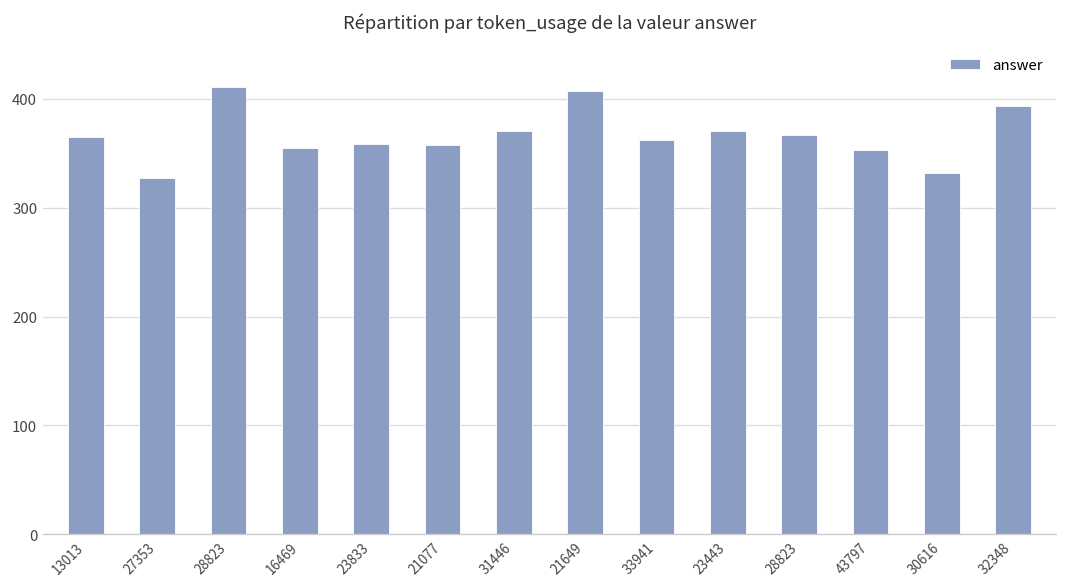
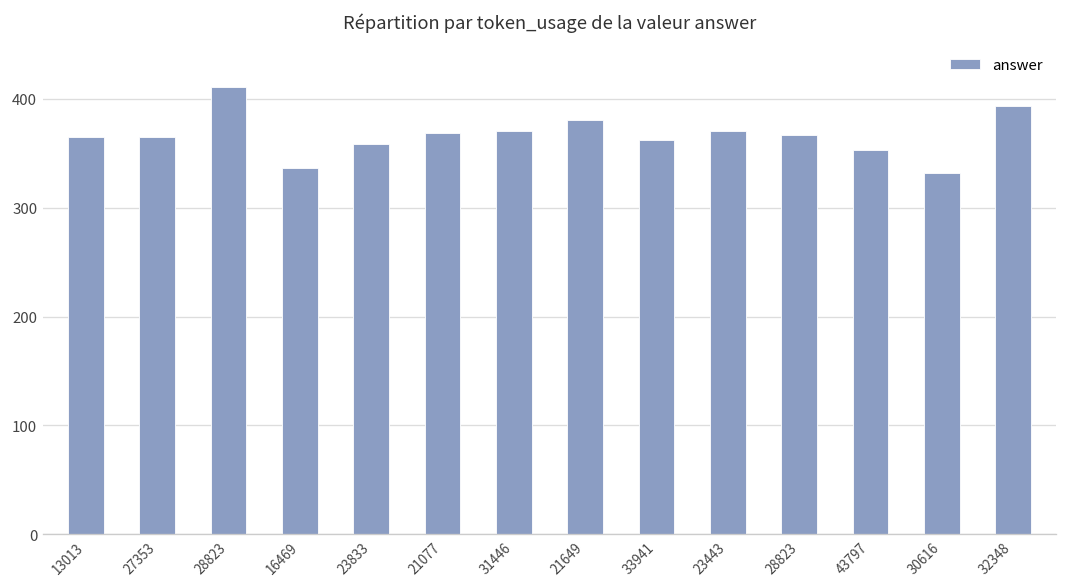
  {
    "13013": 370,
-   "27353": 330,
-   "16469": 360,
+   "27353": 370,
+   "16469": 340,
    "23833": 360,
-   "21077": 360,
+   "21077": 370,
    "31446": 370,
-   "21649": 410,
+   "21649": 380,
    "33941": 360,
    "23443": 370,
    "43797": 350,
    "30616": 330,
    "32348": 390
  }
